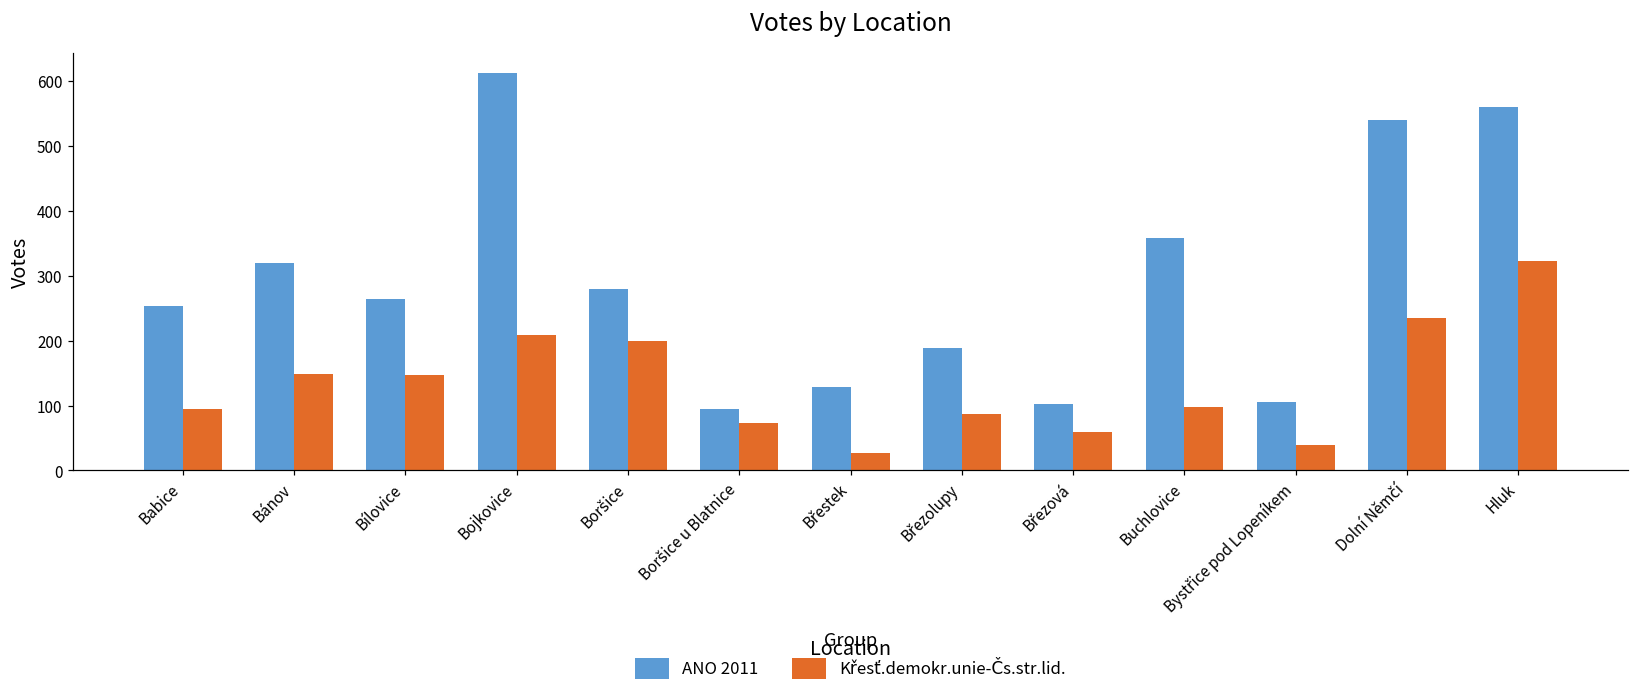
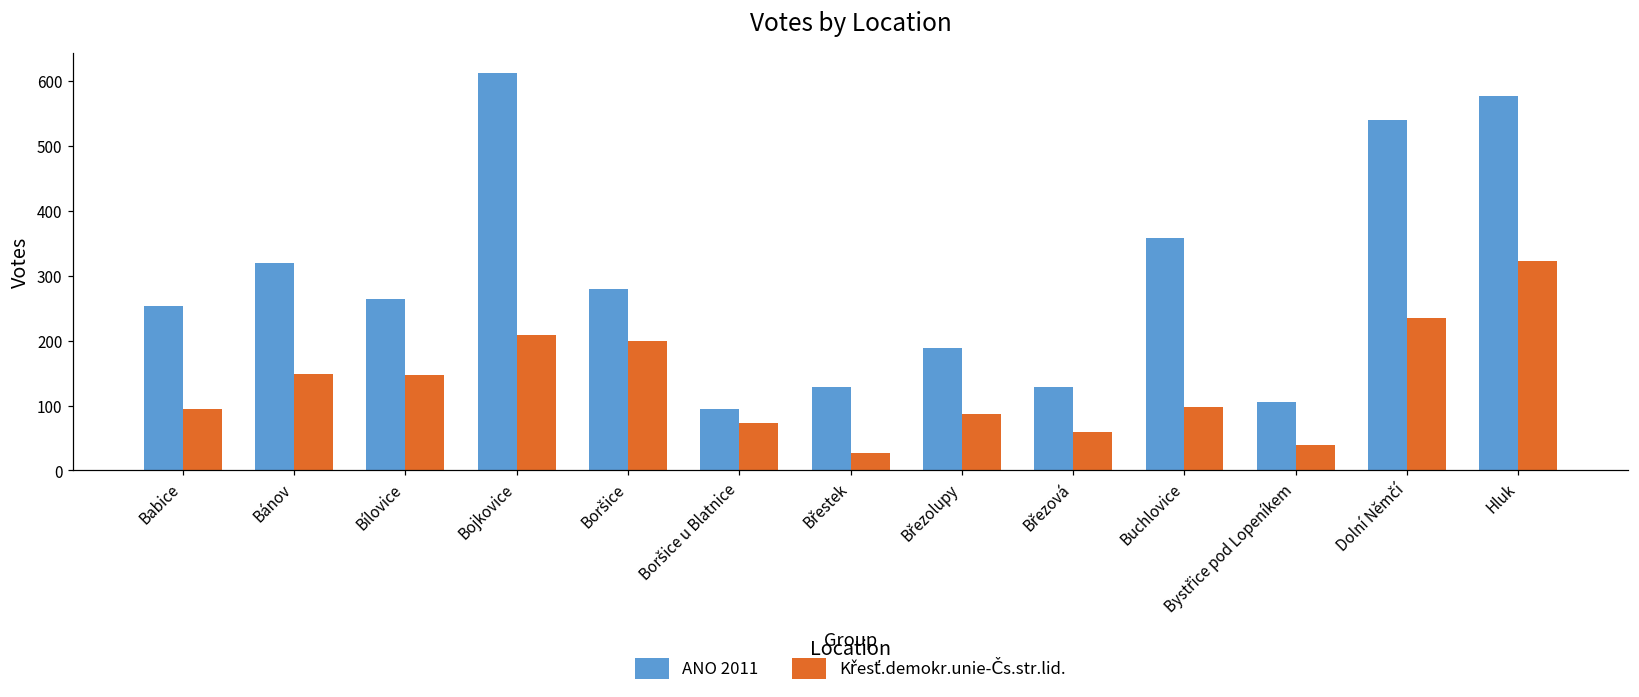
  {
    "ANO 2011": {
      "Babice": 250,
      "Bánov": 320,
      "Bílovice": 260,
      "Bojkovice": 610,
      "Boršice": 280,
      "Boršice u Blatnice": 100,
      "Břestek": 130,
      "Březolupy": 190,
-     "Březová": 100,
+     "Březová": 130,
      "Buchlovice": 360,
      "Bystřice pod Lopeníkem": 110,
      "Dolní Němčí": 540,
-     "Hluk": 560
+     "Hluk": 580
    },
    "Křesť.demokr.unie-Čs.str.lid.": {
      "Babice": 100,
      "Bánov": 150,
      "Bílovice": 150,
      "Bojkovice": 210,
      "Boršice": 200,
      "Boršice u Blatnice": 70,
      "Břestek": 30,
      "Březolupy": 90,
      "Březová": 60,
      "Buchlovice": 100,
      "Bystřice pod Lopeníkem": 40,
      "Dolní Němčí": 240,
      "Hluk": 320
    }
  }
